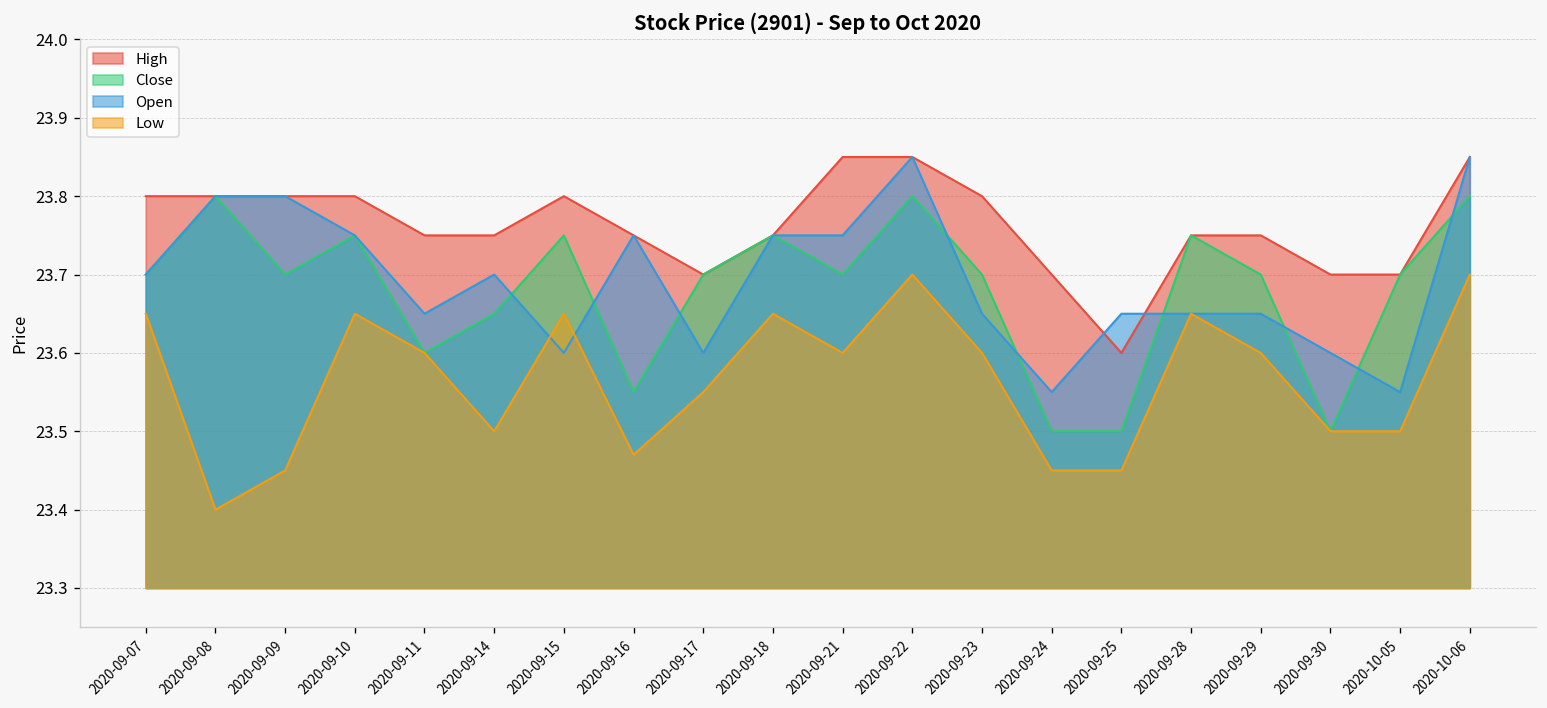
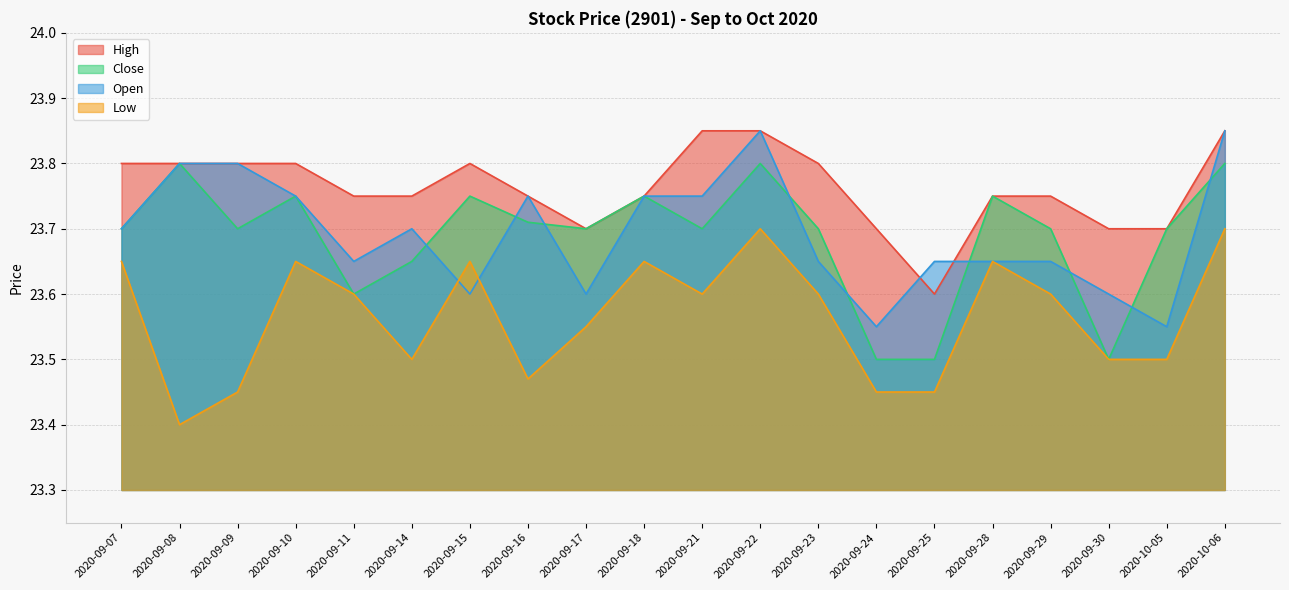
  {
    "High": {
      "2020-09-07": 23.80,
      "2020-09-10": 23.80,
      "2020-09-11": 23.75,
      "2020-09-14": 23.75,
      "2020-09-15": 23.80,
      "2020-09-21": 23.85,
      "2020-09-23": 23.80,
      "2020-09-24": 23.70,
      "2020-09-25": 23.60,
      "2020-09-29": 23.75,
      "2020-09-30": 23.70
    },
    "Close": {
      "2020-09-09": 23.70,
      "2020-09-14": 23.65,
      "2020-09-15": 23.75,
-     "2020-09-16": 23.55,
+     "2020-09-16": 23.71,
      "2020-09-21": 23.70,
      "2020-09-22": 23.80,
      "2020-09-23": 23.70,
      "2020-09-24": 23.50,
      "2020-09-25": 23.50,
      "2020-09-29": 23.70,
      "2020-10-06": 23.80
    },
    "Open": {
      "2020-09-11": 23.65,
      "2020-09-14": 23.70,
      "2020-09-15": 23.60,
      "2020-09-17": 23.60,
      "2020-09-21": 23.75,
      "2020-09-23": 23.65,
      "2020-09-24": 23.55,
      "2020-09-25": 23.65,
      "2020-09-29": 23.65,
      "2020-09-30": 23.60,
      "2020-10-05": 23.55
    },
    "Low": {
      "2020-09-07": 23.65,
      "2020-09-08": 23.40,
      "2020-09-09": 23.45,
      "2020-09-10": 23.65,
      "2020-09-14": 23.50,
      "2020-09-15": 23.65,
      "2020-09-16": 23.47,
      "2020-09-17": 23.55,
      "2020-09-18": 23.65,
      "2020-09-21": 23.60,
      "2020-09-22": 23.70,
      "2020-09-23": 23.60,
      "2020-09-24": 23.45,
      "2020-09-25": 23.45,
      "2020-09-29": 23.60,
      "2020-10-05": 23.50,
      "2020-10-06": 23.70
    }
  }
